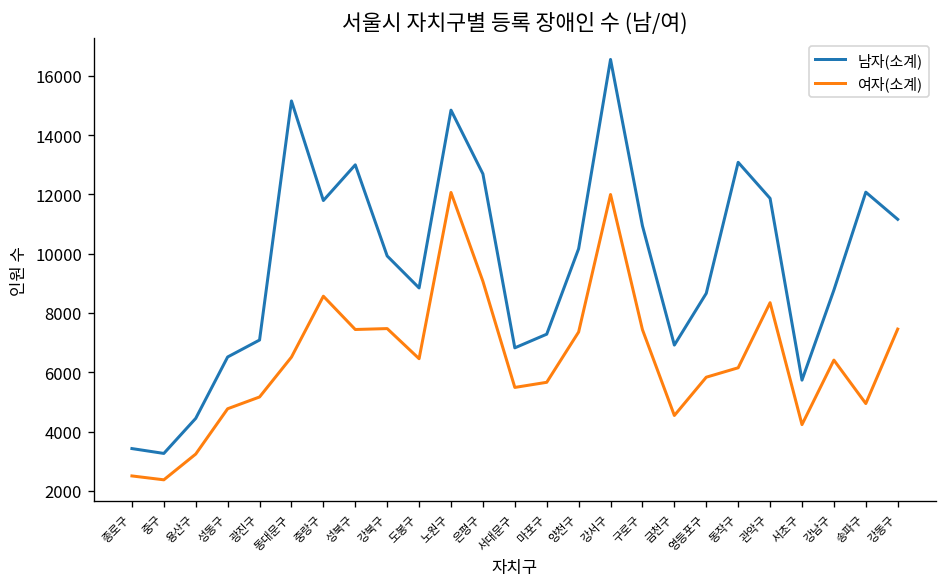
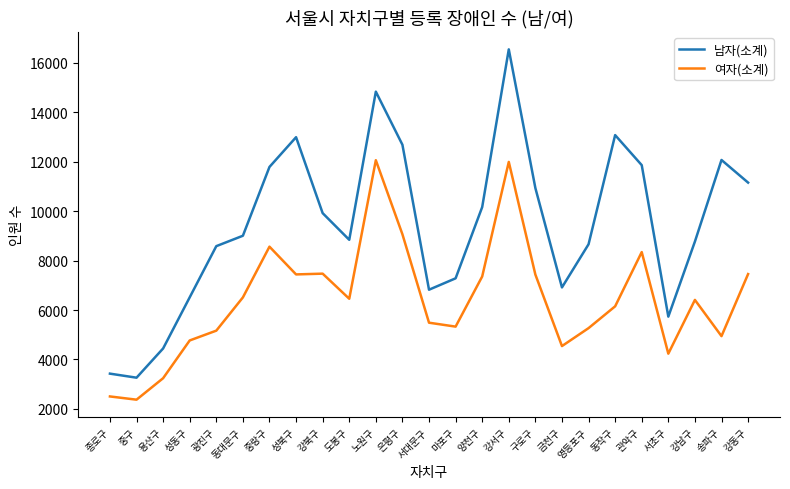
  {
    "남자(소계)": {
      "종로구": 3400,
      "중구": 3300,
      "용산구": 4400,
      "성동구": 6500,
-     "광진구": 7100,
-     "동대문구": 15200,
+     "광진구": 8600,
+     "동대문구": 9000,
      "중랑구": 11800,
      "성북구": 13000,
      "강북구": 9900,
      "도봉구": 8800,
      "노원구": 14800,
      "은평구": 12700,
      "서대문구": 6800,
      "마포구": 7300,
      "양천구": 10200,
      "강서구": 16600,
      "구로구": 10900,
      "금천구": 6900,
      "영등포구": 8700,
      "동작구": 13100,
      "관악구": 11900,
      "서초구": 5700,
      "강남구": 8800,
      "송파구": 12100,
      "강동구": 11200
    },
    "여자(소계)": {
      "종로구": 2500,
      "중구": 2400,
      "용산구": 3200,
      "성동구": 4800,
      "광진구": 5200,
      "동대문구": 6500,
      "중랑구": 8600,
      "성북구": 7400,
      "강북구": 7500,
      "도봉구": 6500,
      "노원구": 12100,
      "은평구": 9100,
      "서대문구": 5500,
-     "마포구": 5700,
+     "마포구": 5300,
      "양천구": 7400,
      "강서구": 12000,
      "구로구": 7400,
      "금천구": 4500,
-     "영등포구": 5800,
+     "영등포구": 5300,
      "동작구": 6200,
      "관악구": 8300,
      "서초구": 4200,
      "강남구": 6400,
      "송파구": 4900,
      "강동구": 7500
    }
  }
